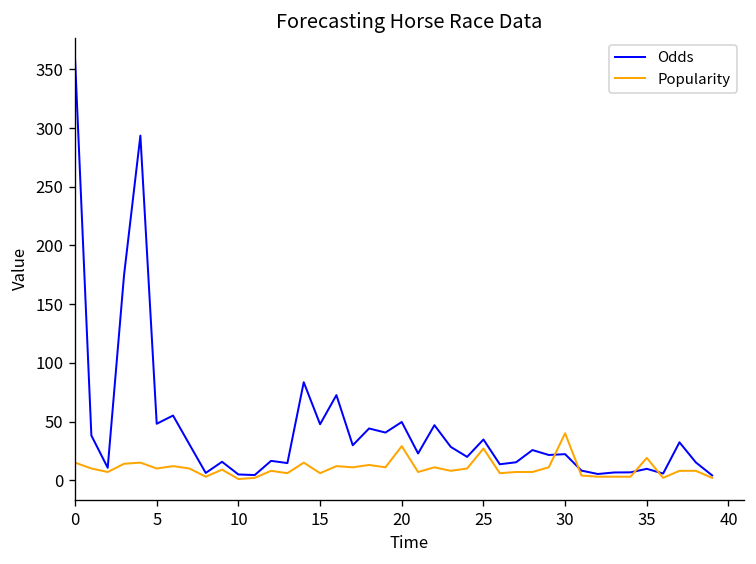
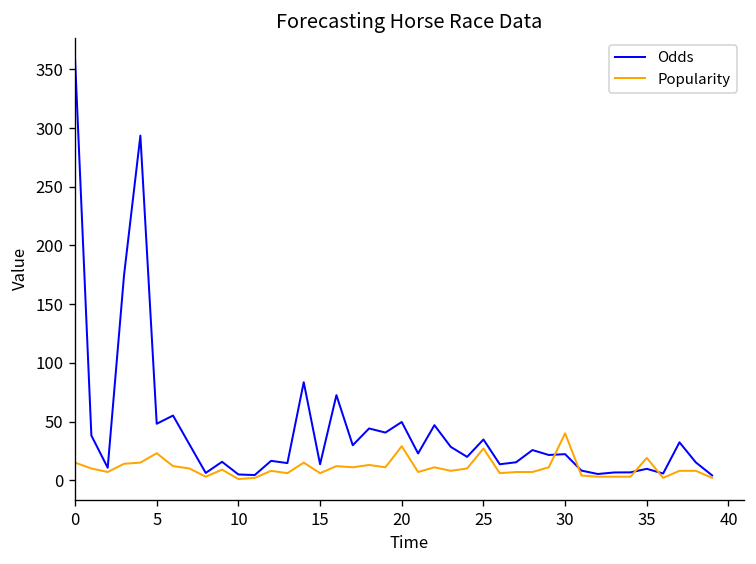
  {
    "Odds": {
      "0": 360,
      "5": 50,
      "10": 0,
-     "15": 50,
+     "15": 10,
      "20": 50,
      "25": 30,
      "30": 20,
      "35": 10
    },
    "Popularity": {
      "0": 20,
-     "5": 10,
+     "5": 20,
      "10": 0,
      "15": 10,
      "20": 30,
      "25": 30,
      "30": 40,
      "35": 20
    }
  }
